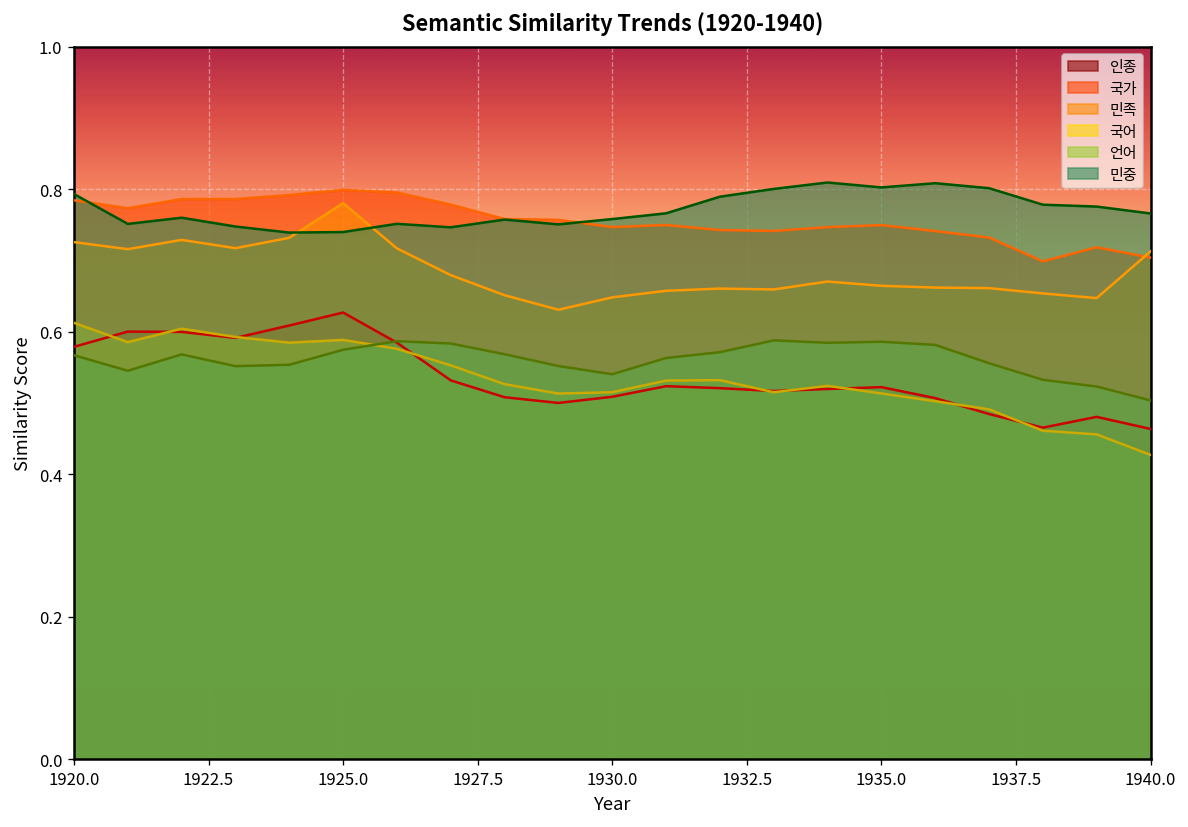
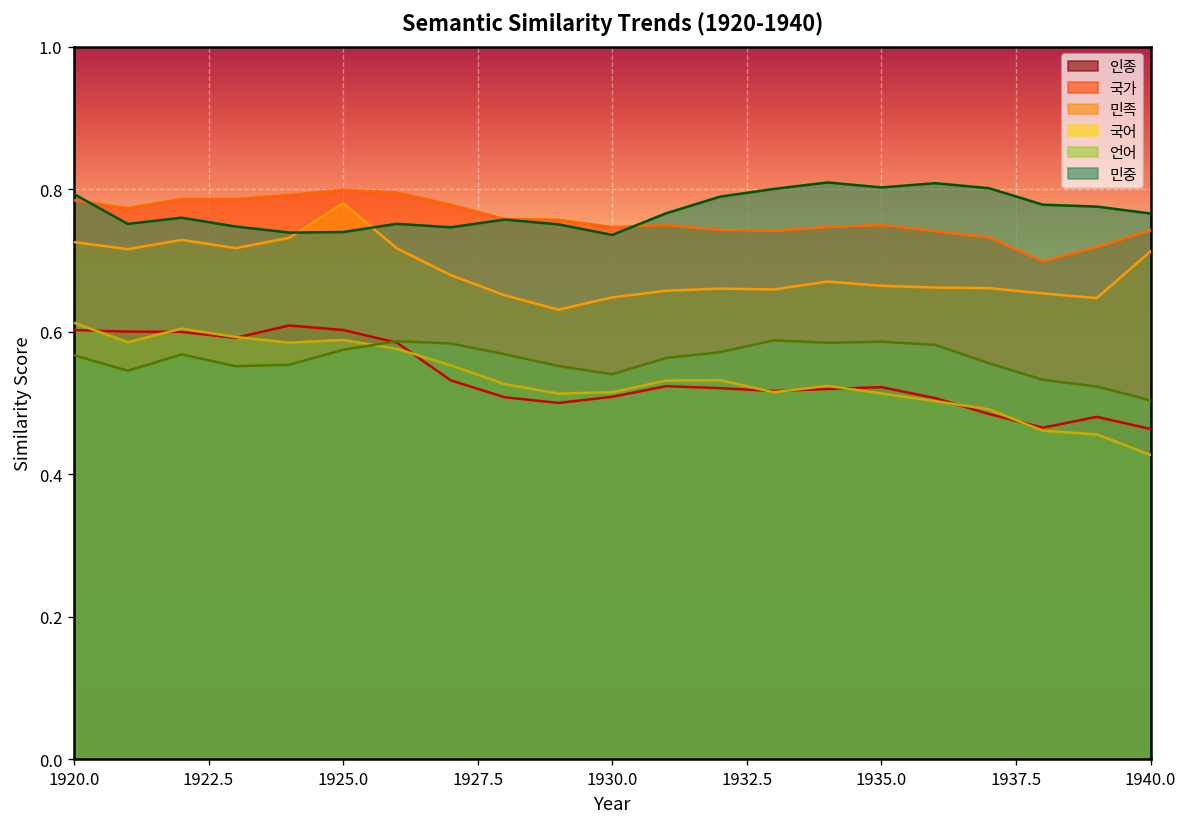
  {
    "인종": {
-     "1920.0": 0.58,
-     "1925.0": 0.63,
+     "1920.0": 0.60,
+     "1925.0": 0.60,
      "1930.0": 0.51,
      "1935.0": 0.52,
      "1940.0": 0.46
    },
    "국가": {
      "1920.0": 0.78,
      "1925.0": 0.80,
      "1930.0": 0.75,
      "1935.0": 0.75,
-     "1940.0": 0.70
+     "1940.0": 0.74
    },
    "민족": {
      "1920.0": 0.73,
      "1925.0": 0.78,
      "1930.0": 0.65,
      "1935.0": 0.66,
      "1940.0": 0.71
    },
    "국어": {
      "1920.0": 0.61,
      "1925.0": 0.59,
      "1930.0": 0.52,
      "1935.0": 0.51,
      "1940.0": 0.43
    },
    "언어": {
      "1920.0": 0.57,
      "1925.0": 0.57,
      "1930.0": 0.54,
      "1935.0": 0.59,
      "1940.0": 0.50
    },
    "민중": {
      "1920.0": 0.79,
      "1925.0": 0.74,
-     "1930.0": 0.76,
+     "1930.0": 0.74,
      "1935.0": 0.80,
      "1940.0": 0.77
    }
  }
